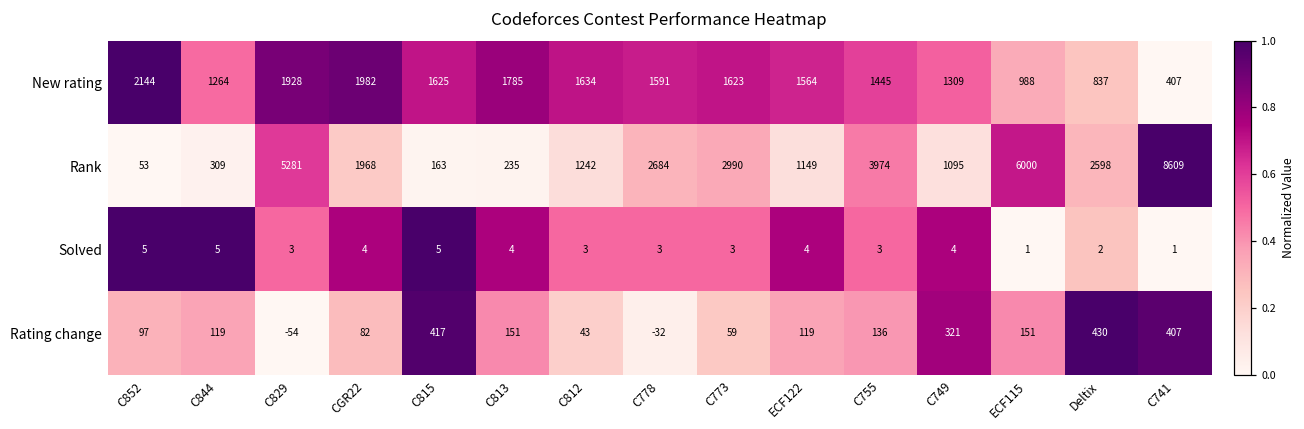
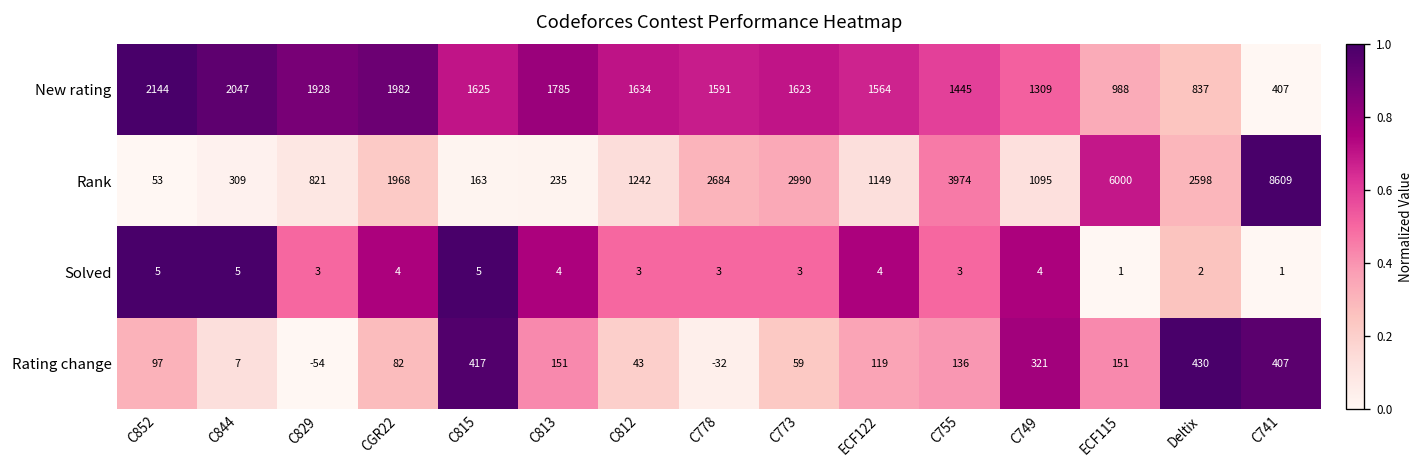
  {
    "New rating": {
      "C852": 2144,
-     "C844": 1264,
+     "C844": 2047,
      "C829": 1928,
      "CGR22": 1982,
      "C815": 1625,
      "C813": 1785,
      "C812": 1634,
      "C778": 1591,
      "C773": 1623,
      "ECF122": 1564,
      "C755": 1445,
      "C749": 1309,
      "ECF115": 988,
      "Deltix": 837,
      "C741": 407
    },
    "Rank": {
      "C852": 53,
      "C844": 309,
-     "C829": 5281,
+     "C829": 821,
      "CGR22": 1968,
      "C815": 163,
      "C813": 235,
      "C812": 1242,
      "C778": 2684,
      "C773": 2990,
      "ECF122": 1149,
      "C755": 3974,
      "C749": 1095,
      "ECF115": 6000,
      "Deltix": 2598,
      "C741": 8609
    },
    "Solved": {
      "C852": 5,
      "C844": 5,
      "C829": 3,
      "CGR22": 4,
      "C815": 5,
      "C813": 4,
      "C812": 3,
      "C778": 3,
      "C773": 3,
      "ECF122": 4,
      "C755": 3,
      "C749": 4,
      "ECF115": 1,
      "Deltix": 2,
      "C741": 1
    },
    "Rating change": {
      "C852": 97,
-     "C844": 119,
+     "C844": 7,
      "C829": -54,
      "CGR22": 82,
      "C815": 417,
      "C813": 151,
      "C812": 43,
      "C778": -32,
      "C773": 59,
      "ECF122": 119,
      "C755": 136,
      "C749": 321,
      "ECF115": 151,
      "Deltix": 430,
      "C741": 407
    }
  }
